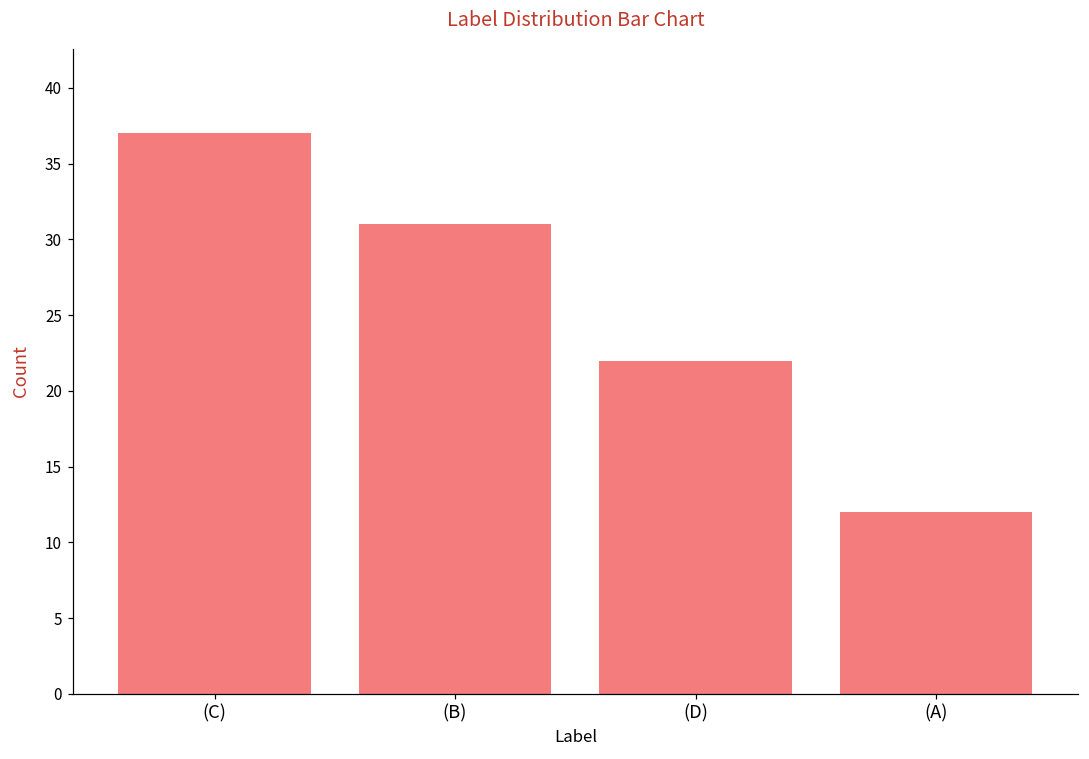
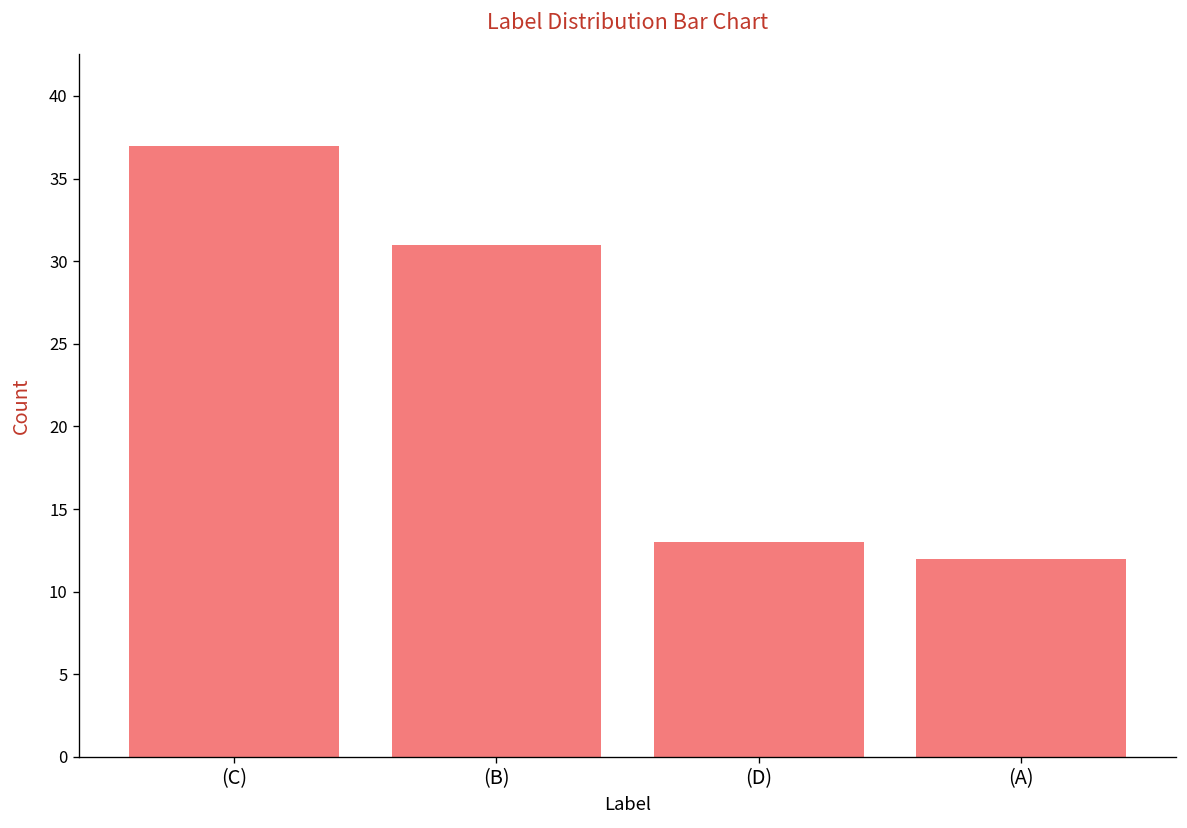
  {
    "(C)": 37,
    "(B)": 31,
-   "(D)": 22,
+   "(D)": 13,
    "(A)": 12
  }
